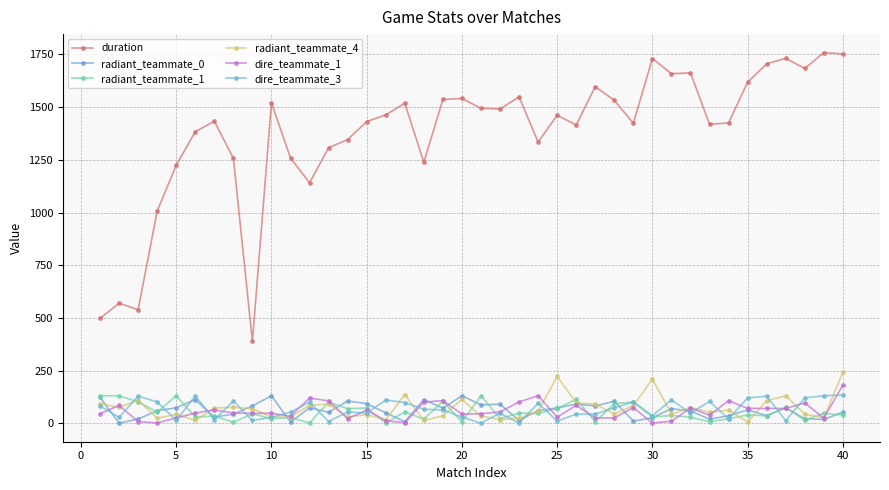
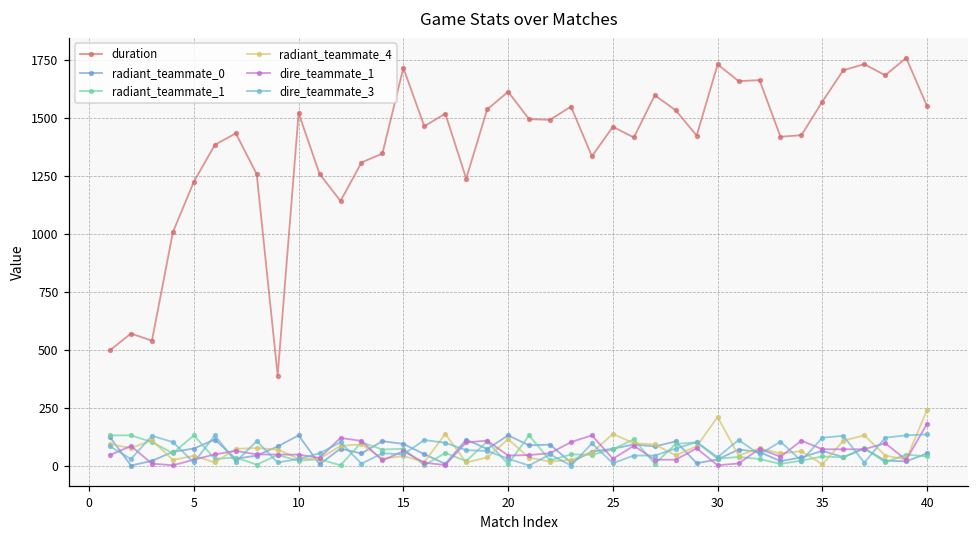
  {
    "duration": {
      "5": 1220,
      "10": 1520,
-     "15": 1430,
-     "20": 1540,
+     "15": 1720,
+     "20": 1610,
      "25": 1460,
      "30": 1730,
-     "35": 1620,
-     "40": 1750
+     "35": 1570,
+     "40": 1550
    },
    "radiant_teammate_4": {
      "5": 40,
      "20": 110,
-     "25": 220,
+     "25": 140,
      "30": 210,
      "35": 10,
      "40": 240
    },
    "dire_teammate_1": {
      "5": 30,
      "10": 50,
      "20": 40,
      "25": 30,
      "30": 0,
      "40": 180
    }
  }
